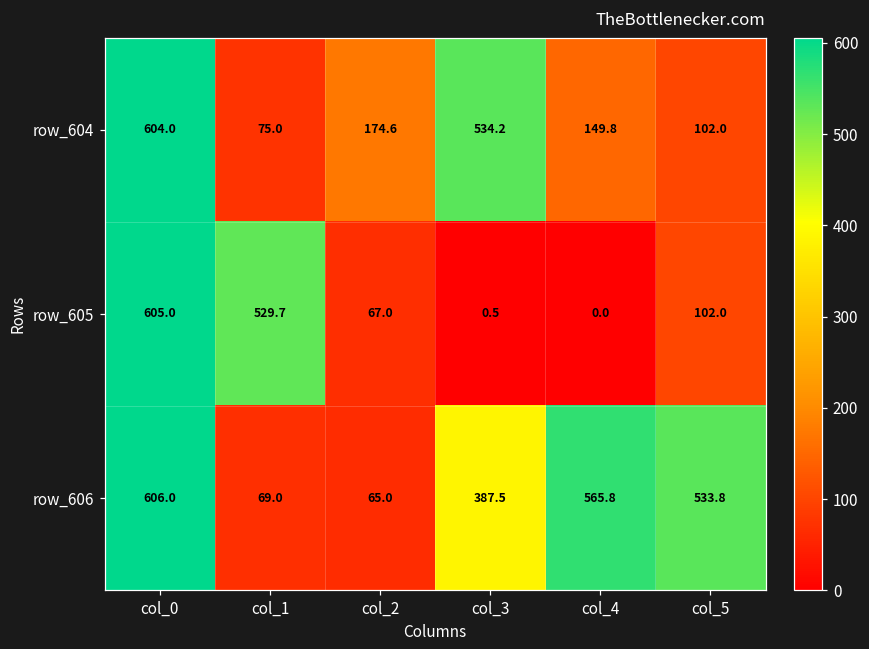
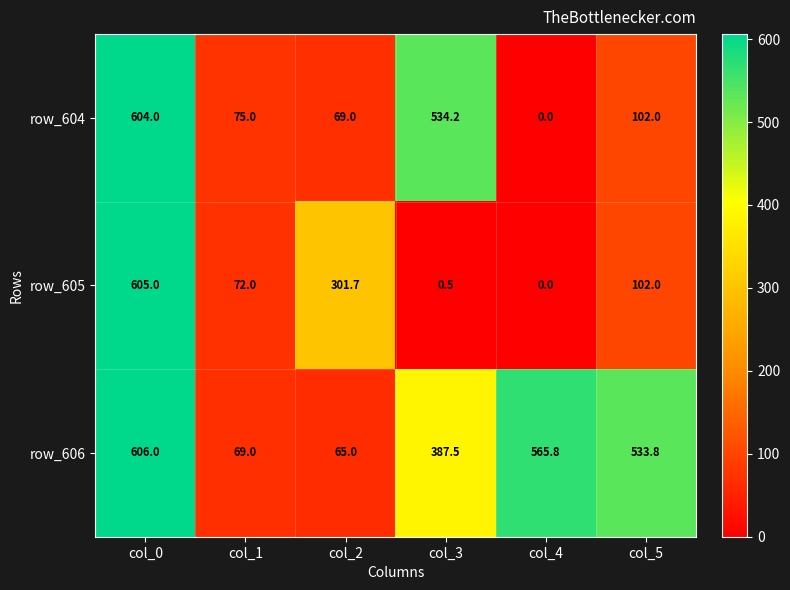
  {
    "row_604": {
      "col_0": 604.0,
      "col_1": 75.0,
-     "col_2": 174.6,
+     "col_2": 69.0,
      "col_3": 534.2,
-     "col_4": 149.8,
+     "col_4": 0.0,
      "col_5": 102.0
    },
    "row_605": {
      "col_0": 605.0,
-     "col_1": 529.7,
-     "col_2": 67.0,
+     "col_1": 72.0,
+     "col_2": 301.7,
      "col_3": 0.5,
      "col_4": 0.0,
      "col_5": 102.0
    },
    "row_606": {
      "col_0": 606.0,
      "col_1": 69.0,
      "col_2": 65.0,
      "col_3": 387.5,
      "col_4": 565.8,
      "col_5": 533.8
    }
  }
